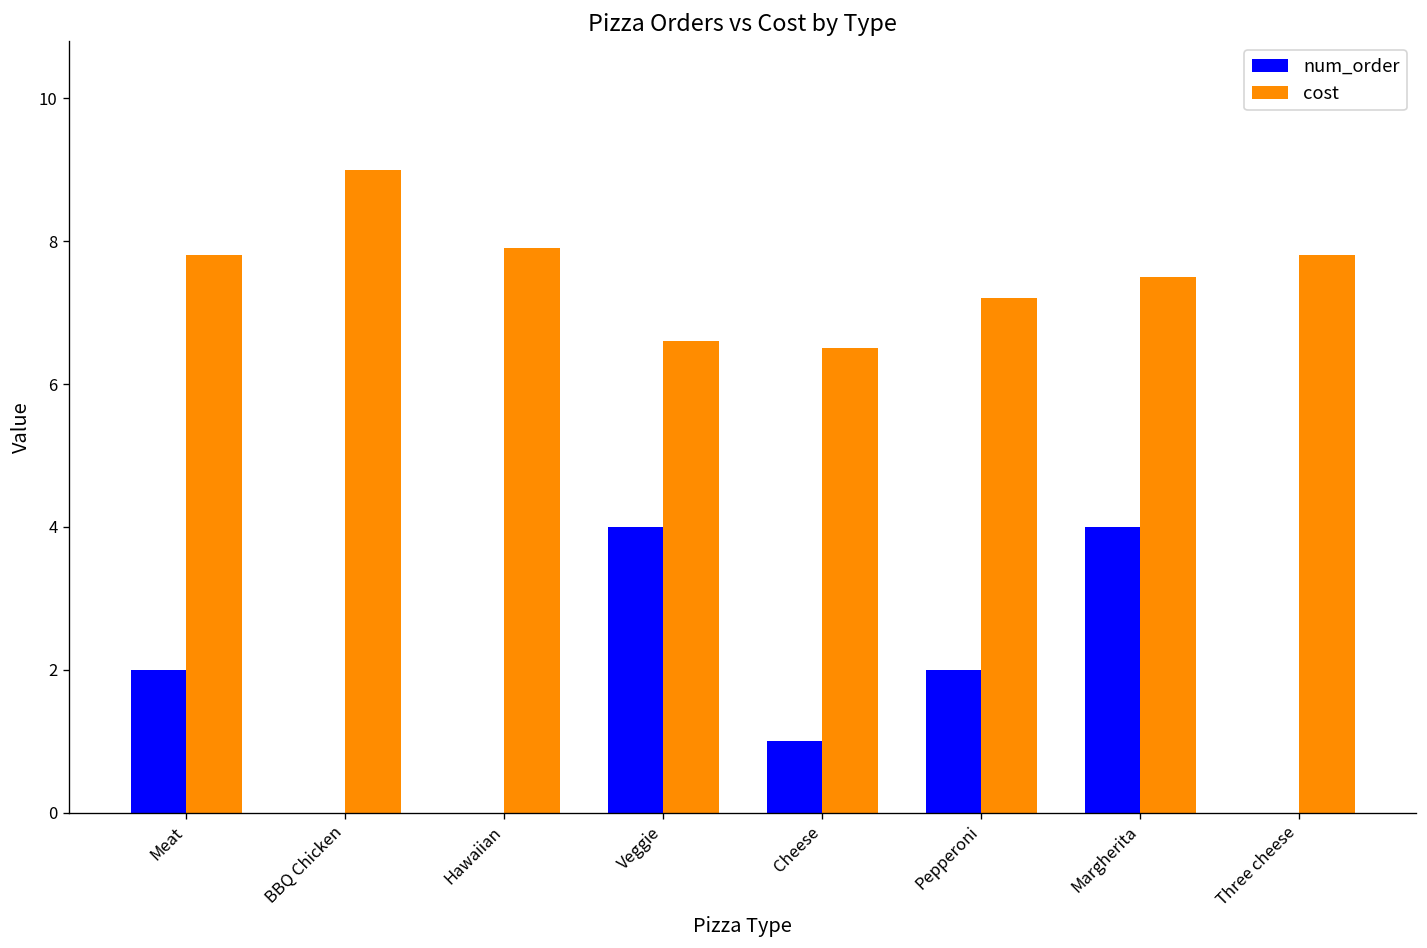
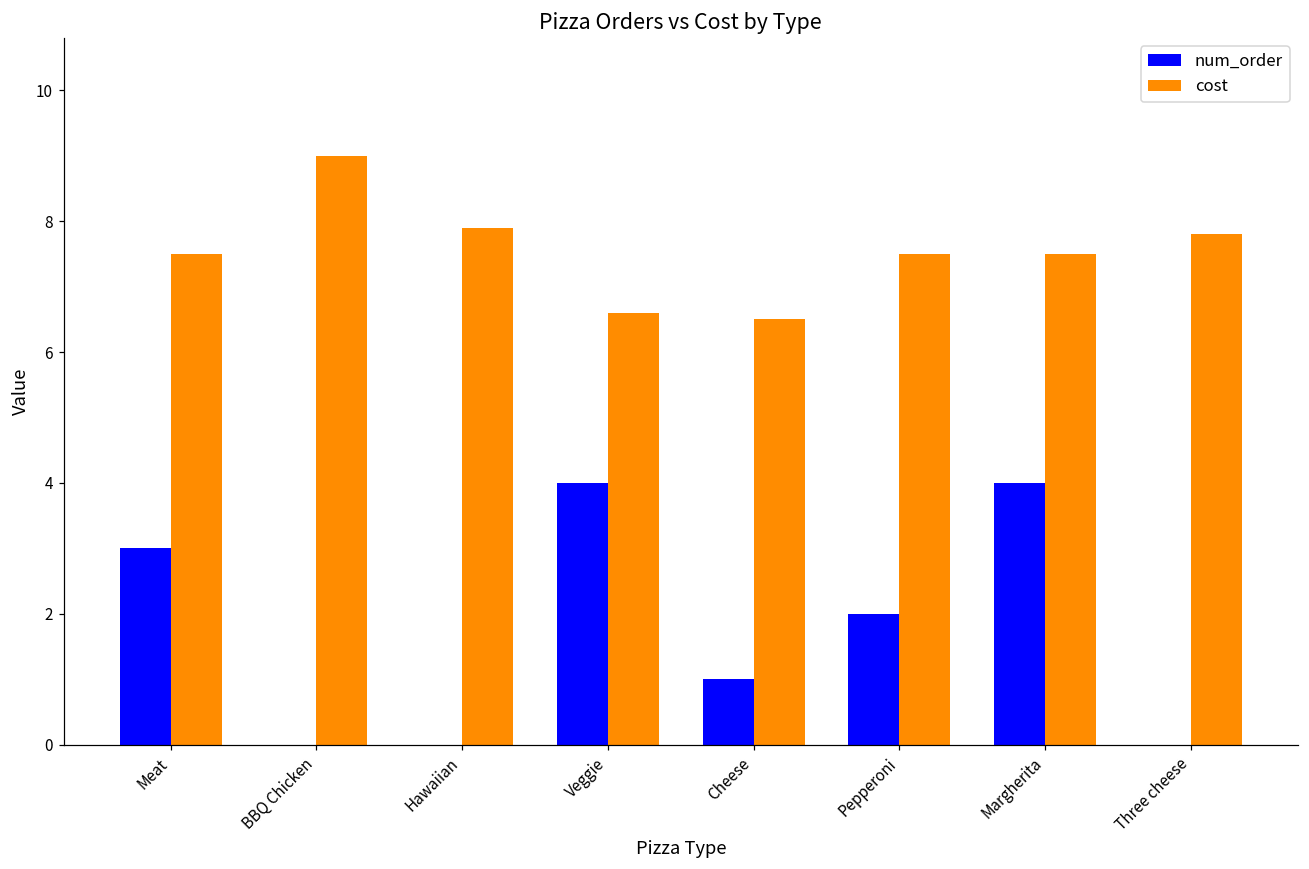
  {
    "num_order": {
-     "Meat": 2,
+     "Meat": 3,
      "BBQ Chicken": 0,
      "Hawaiian": 0,
      "Veggie": 4,
      "Cheese": 1,
      "Pepperoni": 2,
      "Margherita": 4,
      "Three cheese": 0
    },
    "cost": {
-     "Meat": 7.8,
+     "Meat": 7.5,
      "BBQ Chicken": 9.0,
      "Hawaiian": 7.9,
      "Veggie": 6.6,
      "Cheese": 6.5,
-     "Pepperoni": 7.2,
+     "Pepperoni": 7.5,
      "Margherita": 7.5,
      "Three cheese": 7.8
    }
  }
